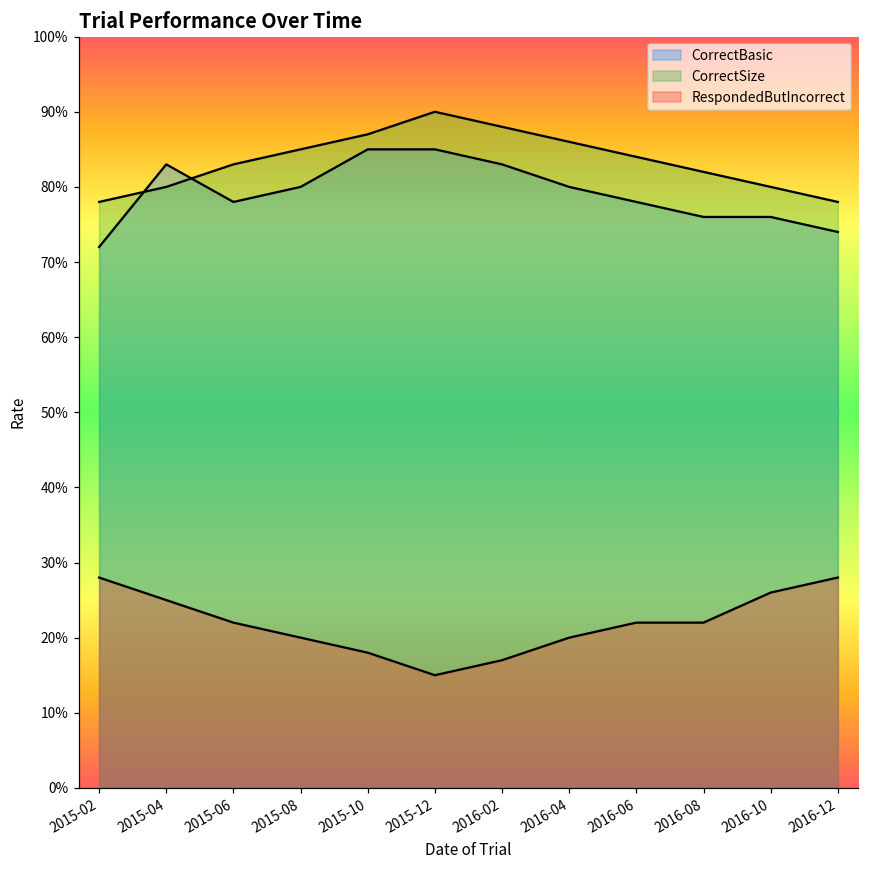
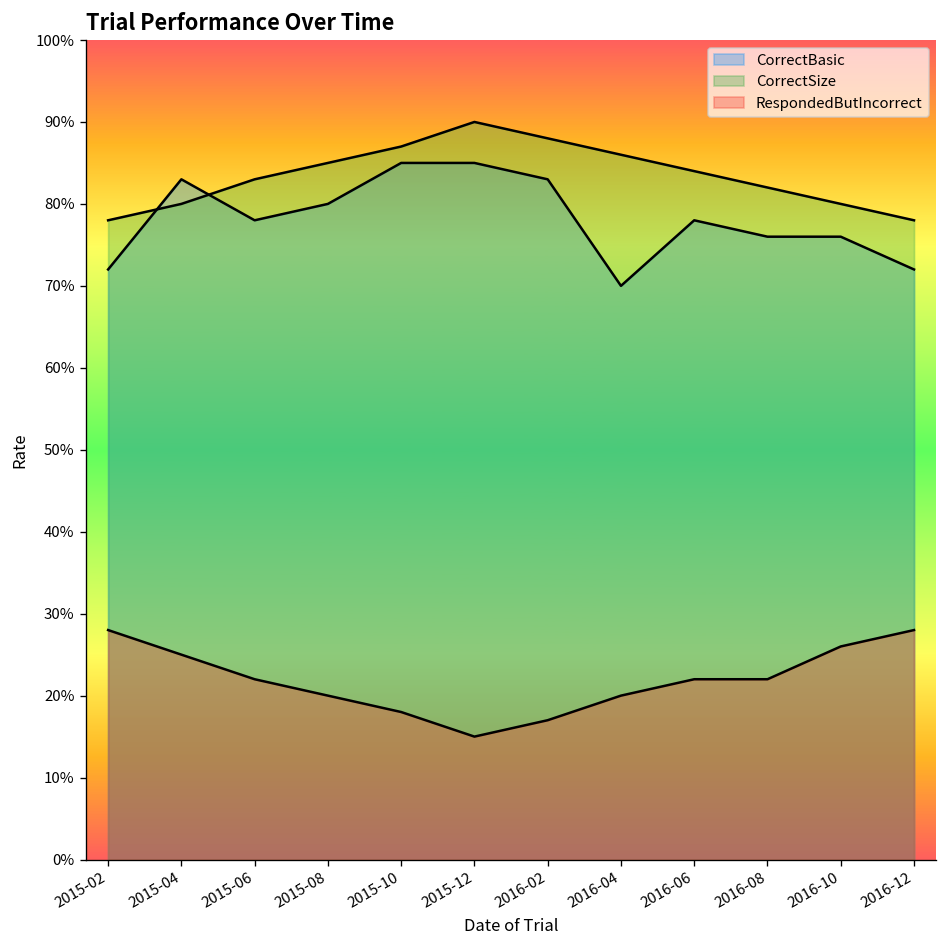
  {
    "CorrectBasic": {
      "2015-02": "72%",
      "2015-04": "83%",
      "2015-06": "78%",
      "2015-08": "80%",
      "2015-10": "85%",
      "2015-12": "85%",
      "2016-02": "83%",
-     "2016-04": "80%",
+     "2016-04": "70%",
      "2016-06": "78%",
      "2016-08": "76%",
      "2016-10": "76%",
-     "2016-12": "74%"
+     "2016-12": "72%"
    },
    "CorrectSize": {
      "2015-02": "78%",
      "2015-04": "80%",
      "2015-06": "83%",
      "2015-08": "85%",
      "2015-10": "87%",
      "2015-12": "90%",
      "2016-02": "88%",
      "2016-04": "86%",
      "2016-06": "84%",
      "2016-08": "82%",
      "2016-10": "80%",
      "2016-12": "78%"
    },
    "RespondedButIncorrect": {
      "2015-02": "28%",
      "2015-04": "25%",
      "2015-06": "22%",
      "2015-08": "20%",
      "2015-10": "18%",
      "2015-12": "15%",
      "2016-02": "17%",
      "2016-04": "20%",
      "2016-06": "22%",
      "2016-08": "22%",
      "2016-10": "26%",
      "2016-12": "28%"
    }
  }
